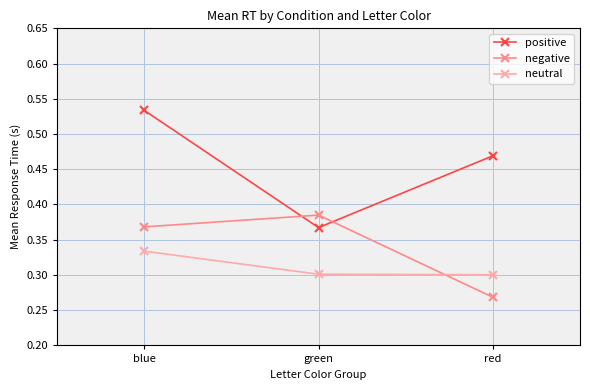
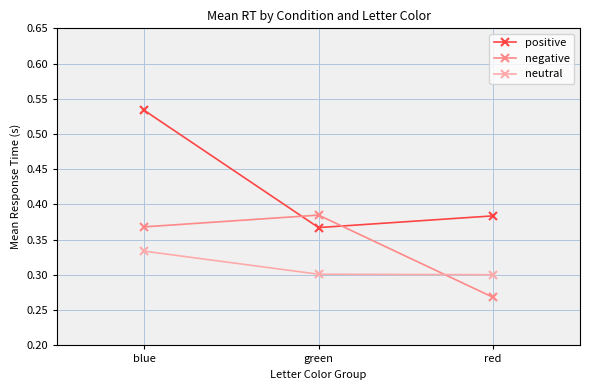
  {
    "positive": {
      "blue": 0.53,
      "green": 0.37,
-     "red": 0.47
+     "red": 0.38
    }
  }
